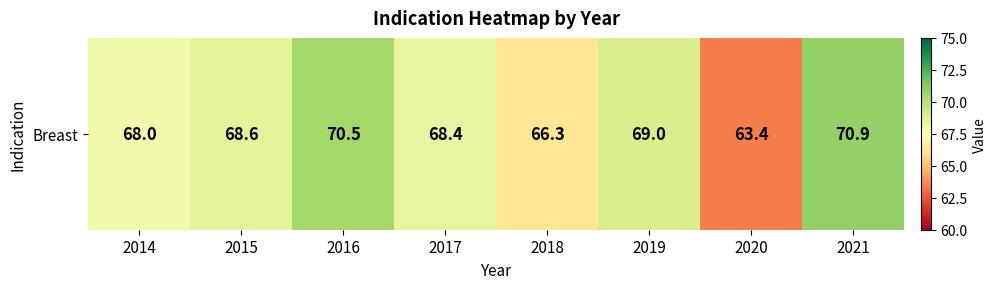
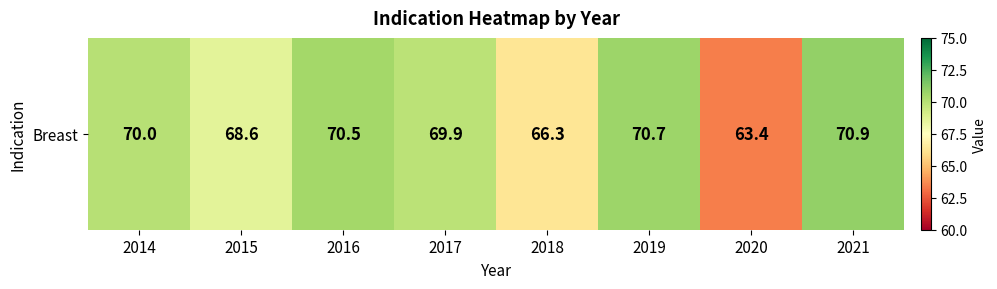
  {
    "Breast": {
-     "2014": 68.0,
+     "2014": 70.0,
      "2015": 68.6,
      "2016": 70.5,
-     "2017": 68.4,
+     "2017": 69.9,
      "2018": 66.3,
-     "2019": 69.0,
+     "2019": 70.7,
      "2020": 63.4,
      "2021": 70.9
    }
  }
